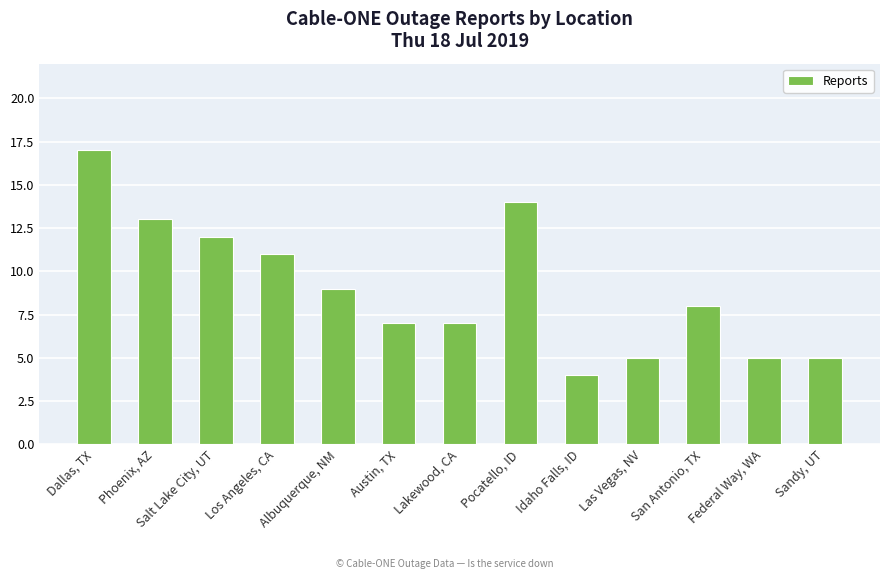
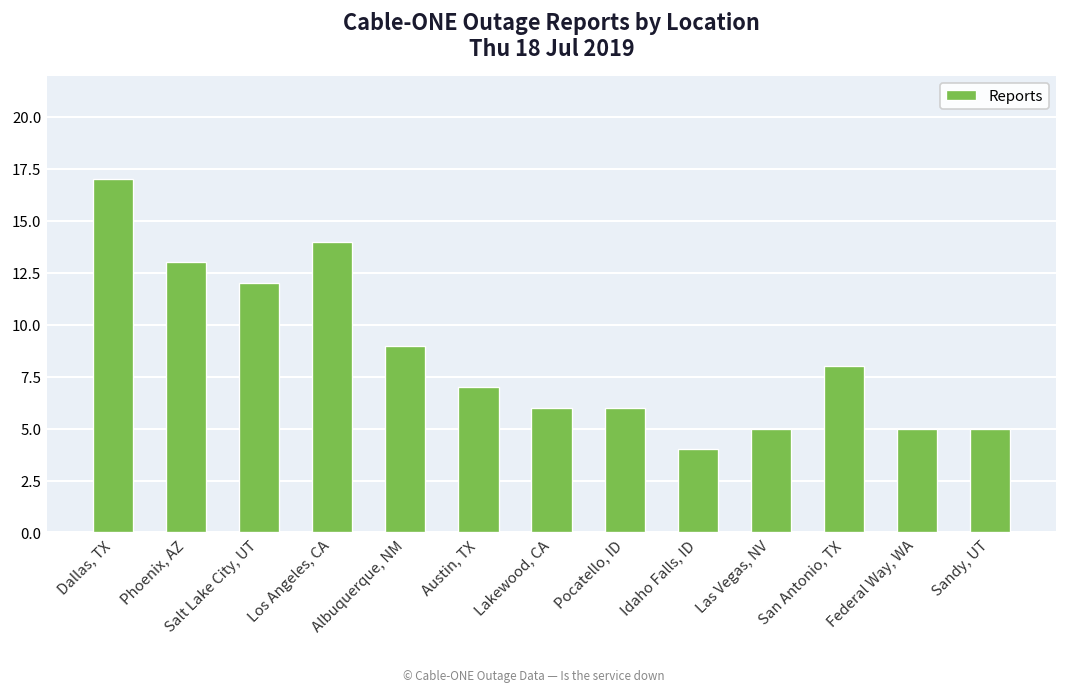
  {
    "Dallas, TX": 17,
    "Phoenix, AZ": 13,
    "Salt Lake City, UT": 12,
-   "Los Angeles, CA": 11,
+   "Los Angeles, CA": 14,
    "Albuquerque, NM": 9,
    "Austin, TX": 7,
-   "Lakewood, CA": 7,
-   "Pocatello, ID": 14,
+   "Lakewood, CA": 6,
+   "Pocatello, ID": 6,
    "Idaho Falls, ID": 4,
    "Las Vegas, NV": 5,
    "San Antonio, TX": 8,
    "Federal Way, WA": 5,
    "Sandy, UT": 5
  }
